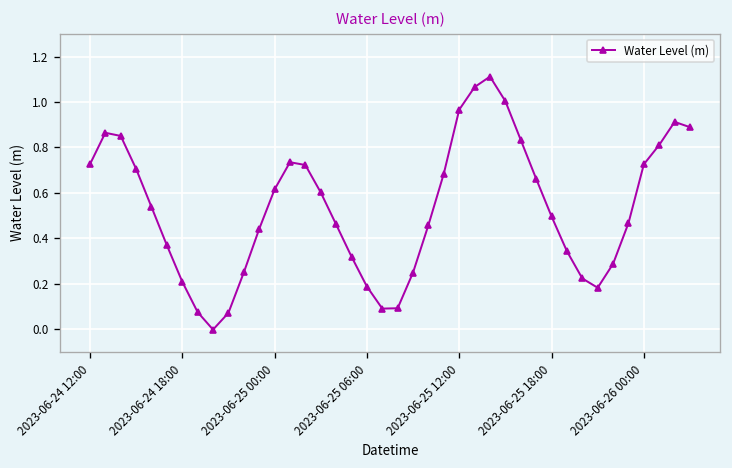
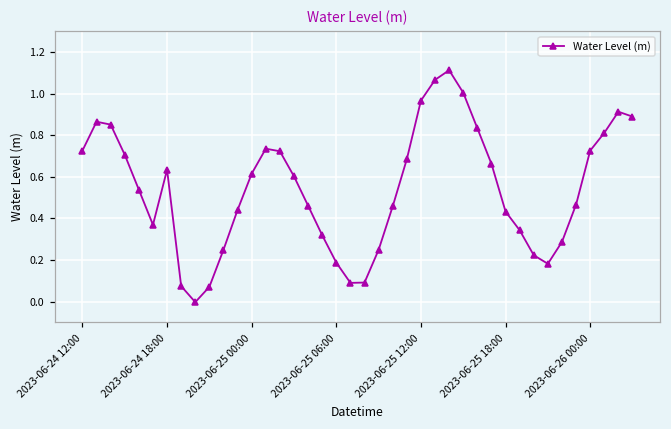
  {
    "2023-06-24 12:00": 0.73,
-   "2023-06-24 18:00": 0.21,
+   "2023-06-24 18:00": 0.63,
    "2023-06-25 00:00": 0.61,
    "2023-06-25 06:00": 0.19,
    "2023-06-25 12:00": 0.97,
-   "2023-06-25 18:00": 0.50,
+   "2023-06-25 18:00": 0.43,
    "2023-06-26 00:00": 0.73
  }
